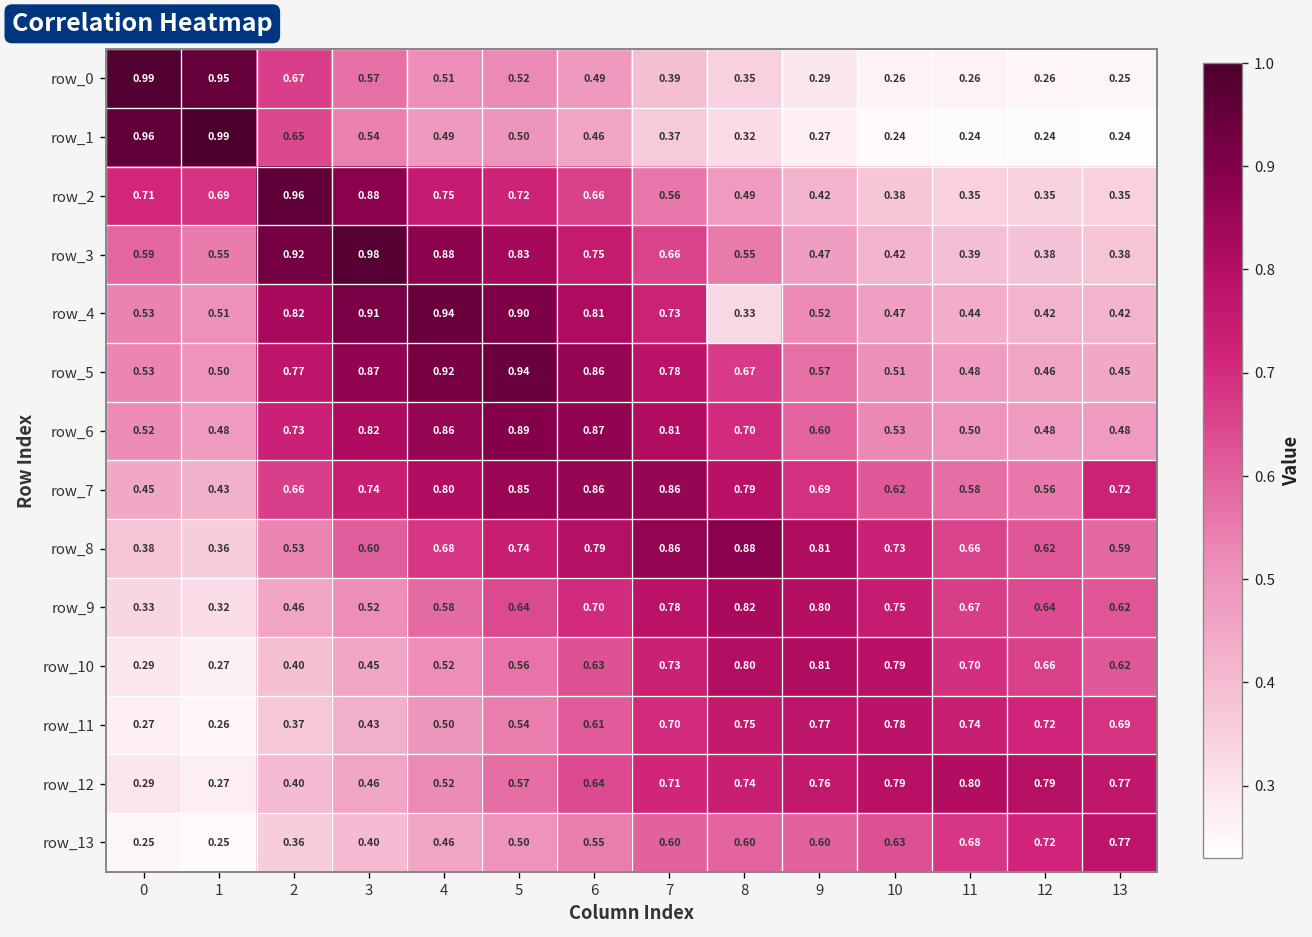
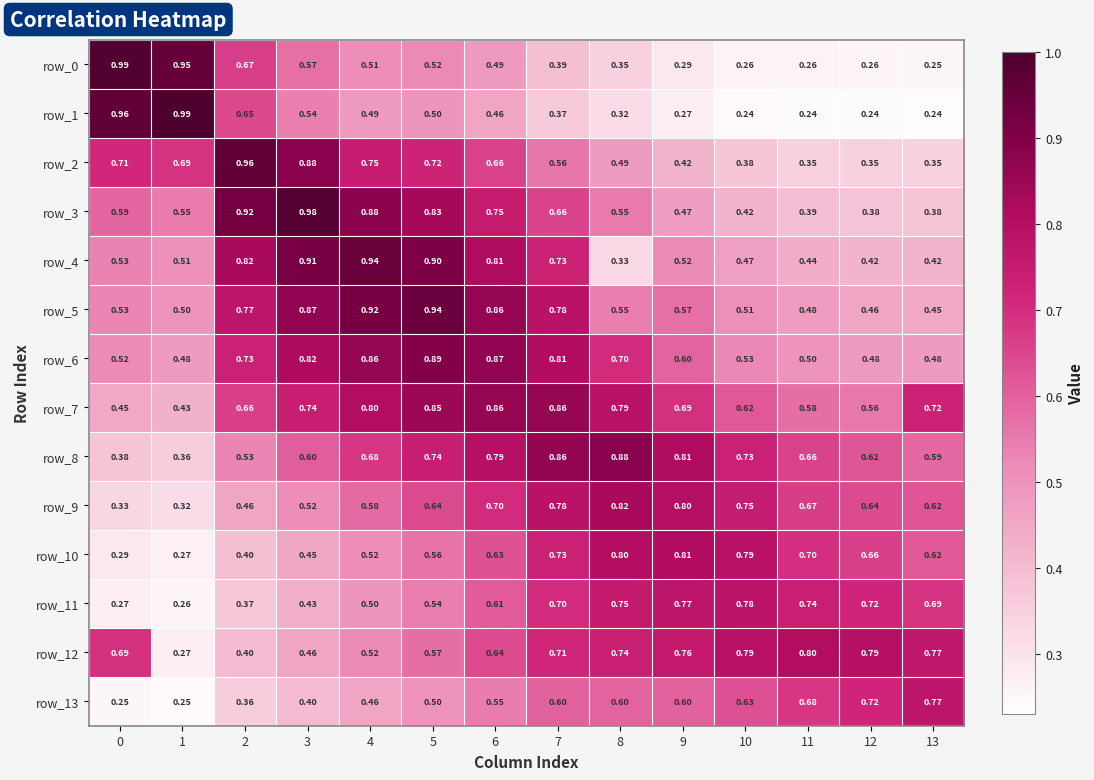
  {
    "row_0": {
      "0": 0.99,
      "1": 0.95,
      "2": 0.67,
      "3": 0.57,
      "4": 0.51,
      "5": 0.52,
      "6": 0.49,
      "7": 0.39,
      "8": 0.35,
      "9": 0.29,
      "10": 0.26,
      "11": 0.26,
      "12": 0.26,
      "13": 0.25
    },
    "row_1": {
      "0": 0.96,
      "1": 0.99,
      "2": 0.65,
      "3": 0.54,
      "4": 0.49,
      "5": 0.50,
      "6": 0.46,
      "7": 0.37,
      "8": 0.32,
      "9": 0.27,
      "10": 0.24,
      "11": 0.24,
      "12": 0.24,
      "13": 0.24
    },
    "row_2": {
      "0": 0.71,
      "1": 0.69,
      "2": 0.96,
      "3": 0.88,
      "4": 0.75,
      "5": 0.72,
      "6": 0.66,
      "7": 0.56,
      "8": 0.49,
      "9": 0.42,
      "10": 0.38,
      "11": 0.35,
      "12": 0.35,
      "13": 0.35
    },
    "row_3": {
      "0": 0.59,
      "1": 0.55,
      "2": 0.92,
      "3": 0.98,
      "4": 0.88,
      "5": 0.83,
      "6": 0.75,
      "7": 0.66,
      "8": 0.55,
      "9": 0.47,
      "10": 0.42,
      "11": 0.39,
      "12": 0.38,
      "13": 0.38
    },
    "row_4": {
      "0": 0.53,
      "1": 0.51,
      "2": 0.82,
      "3": 0.91,
      "4": 0.94,
      "5": 0.90,
      "6": 0.81,
      "7": 0.73,
      "8": 0.33,
      "9": 0.52,
      "10": 0.47,
      "11": 0.44,
      "12": 0.42,
      "13": 0.42
    },
    "row_5": {
      "0": 0.53,
      "1": 0.50,
      "2": 0.77,
      "3": 0.87,
      "4": 0.92,
      "5": 0.94,
      "6": 0.86,
      "7": 0.78,
-     "8": 0.67,
+     "8": 0.55,
      "9": 0.57,
      "10": 0.51,
      "11": 0.48,
      "12": 0.46,
      "13": 0.45
    },
    "row_6": {
      "0": 0.52,
      "1": 0.48,
      "2": 0.73,
      "3": 0.82,
      "4": 0.86,
      "5": 0.89,
      "6": 0.87,
      "7": 0.81,
      "8": 0.70,
      "9": 0.60,
      "10": 0.53,
      "11": 0.50,
      "12": 0.48,
      "13": 0.48
    },
    "row_7": {
      "0": 0.45,
      "1": 0.43,
      "2": 0.66,
      "3": 0.74,
      "4": 0.80,
      "5": 0.85,
      "6": 0.86,
      "7": 0.86,
      "8": 0.79,
      "9": 0.69,
      "10": 0.62,
      "11": 0.58,
      "12": 0.56,
      "13": 0.72
    },
    "row_8": {
      "0": 0.38,
      "1": 0.36,
      "2": 0.53,
      "3": 0.60,
      "4": 0.68,
      "5": 0.74,
      "6": 0.79,
      "7": 0.86,
      "8": 0.88,
      "9": 0.81,
      "10": 0.73,
      "11": 0.66,
      "12": 0.62,
      "13": 0.59
    },
    "row_9": {
      "0": 0.33,
      "1": 0.32,
      "2": 0.46,
      "3": 0.52,
      "4": 0.58,
      "5": 0.64,
      "6": 0.70,
      "7": 0.78,
      "8": 0.82,
      "9": 0.80,
      "10": 0.75,
      "11": 0.67,
      "12": 0.64,
      "13": 0.62
    },
    "row_10": {
      "0": 0.29,
      "1": 0.27,
      "2": 0.40,
      "3": 0.45,
      "4": 0.52,
      "5": 0.56,
      "6": 0.63,
      "7": 0.73,
      "8": 0.80,
      "9": 0.81,
      "10": 0.79,
      "11": 0.70,
      "12": 0.66,
      "13": 0.62
    },
    "row_11": {
      "0": 0.27,
      "1": 0.26,
      "2": 0.37,
      "3": 0.43,
      "4": 0.50,
      "5": 0.54,
      "6": 0.61,
      "7": 0.70,
      "8": 0.75,
      "9": 0.77,
      "10": 0.78,
      "11": 0.74,
      "12": 0.72,
      "13": 0.69
    },
    "row_12": {
-     "0": 0.29,
+     "0": 0.69,
      "1": 0.27,
      "2": 0.40,
      "3": 0.46,
      "4": 0.52,
      "5": 0.57,
      "6": 0.64,
      "7": 0.71,
      "8": 0.74,
      "9": 0.76,
      "10": 0.79,
      "11": 0.80,
      "12": 0.79,
      "13": 0.77
    },
    "row_13": {
      "0": 0.25,
      "1": 0.25,
      "2": 0.36,
      "3": 0.40,
      "4": 0.46,
      "5": 0.50,
      "6": 0.55,
      "7": 0.60,
      "8": 0.60,
      "9": 0.60,
      "10": 0.63,
      "11": 0.68,
      "12": 0.72,
      "13": 0.77
    }
  }
